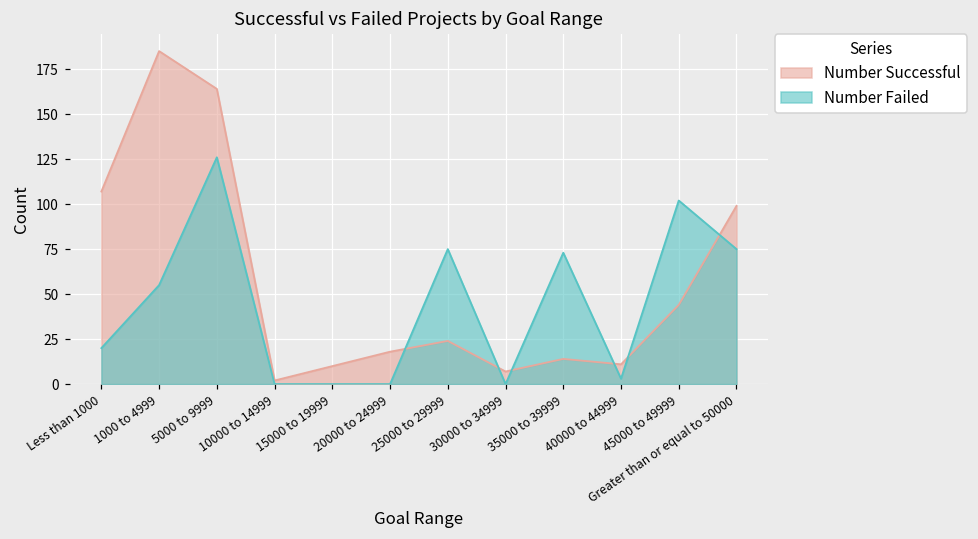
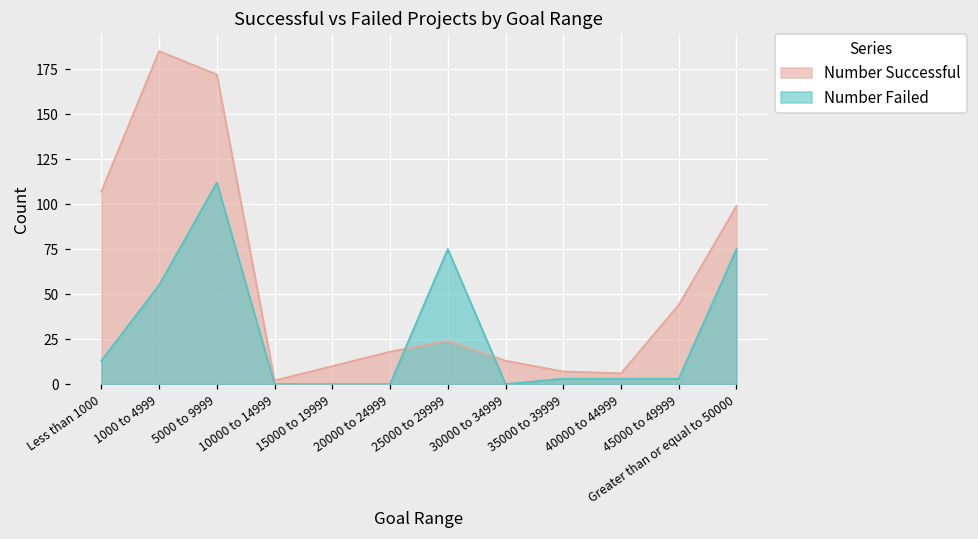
  {
    "Number Successful": {
      "Less than 1000": 107,
      "1000 to 4999": 185,
-     "5000 to 9999": 164,
+     "5000 to 9999": 172,
      "10000 to 14999": 2,
      "15000 to 19999": 10,
      "20000 to 24999": 18,
      "25000 to 29999": 24,
-     "30000 to 34999": 7,
-     "35000 to 39999": 14,
-     "40000 to 44999": 11,
+     "30000 to 34999": 13,
+     "35000 to 39999": 7,
+     "40000 to 44999": 6,
      "45000 to 49999": 44,
      "Greater than or equal to 50000": 99
    },
    "Number Failed": {
-     "Less than 1000": 20,
+     "Less than 1000": 13,
      "1000 to 4999": 55,
-     "5000 to 9999": 126,
+     "5000 to 9999": 112,
      "10000 to 14999": 0,
      "15000 to 19999": 0,
      "20000 to 24999": 0,
      "25000 to 29999": 75,
      "30000 to 34999": 0,
-     "35000 to 39999": 73,
+     "35000 to 39999": 3,
      "40000 to 44999": 3,
-     "45000 to 49999": 102,
+     "45000 to 49999": 3,
      "Greater than or equal to 50000": 75
    }
  }
